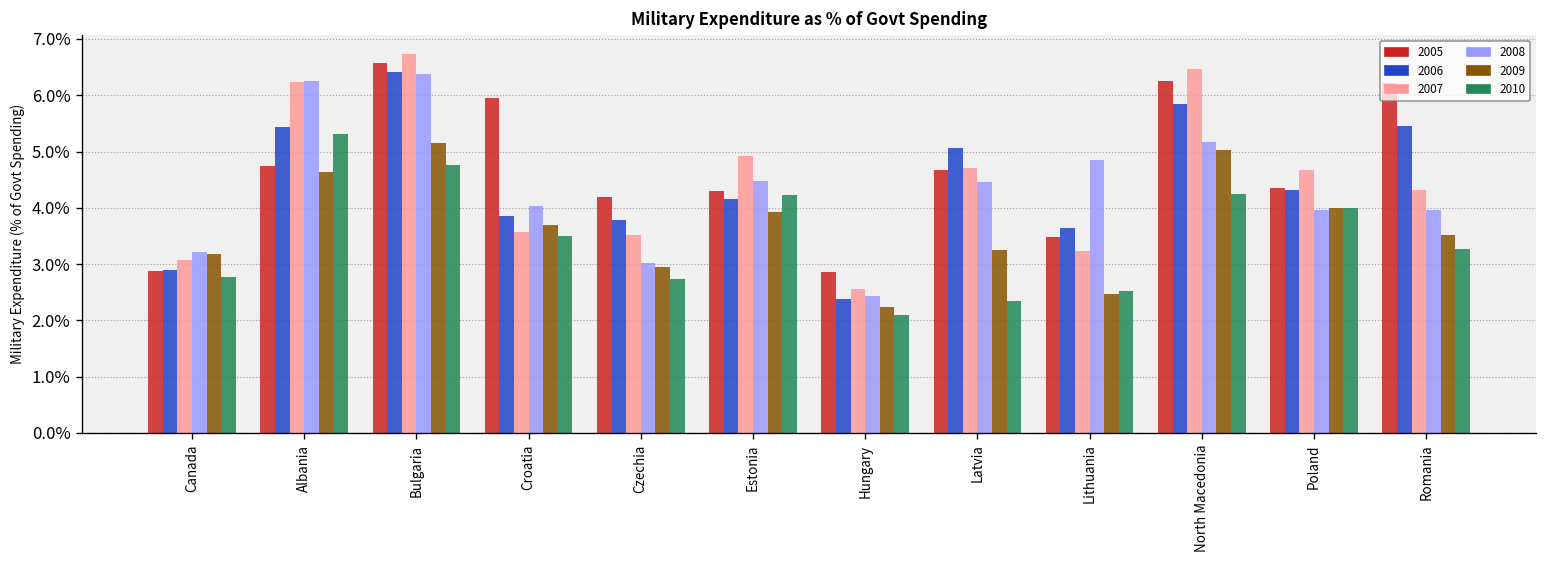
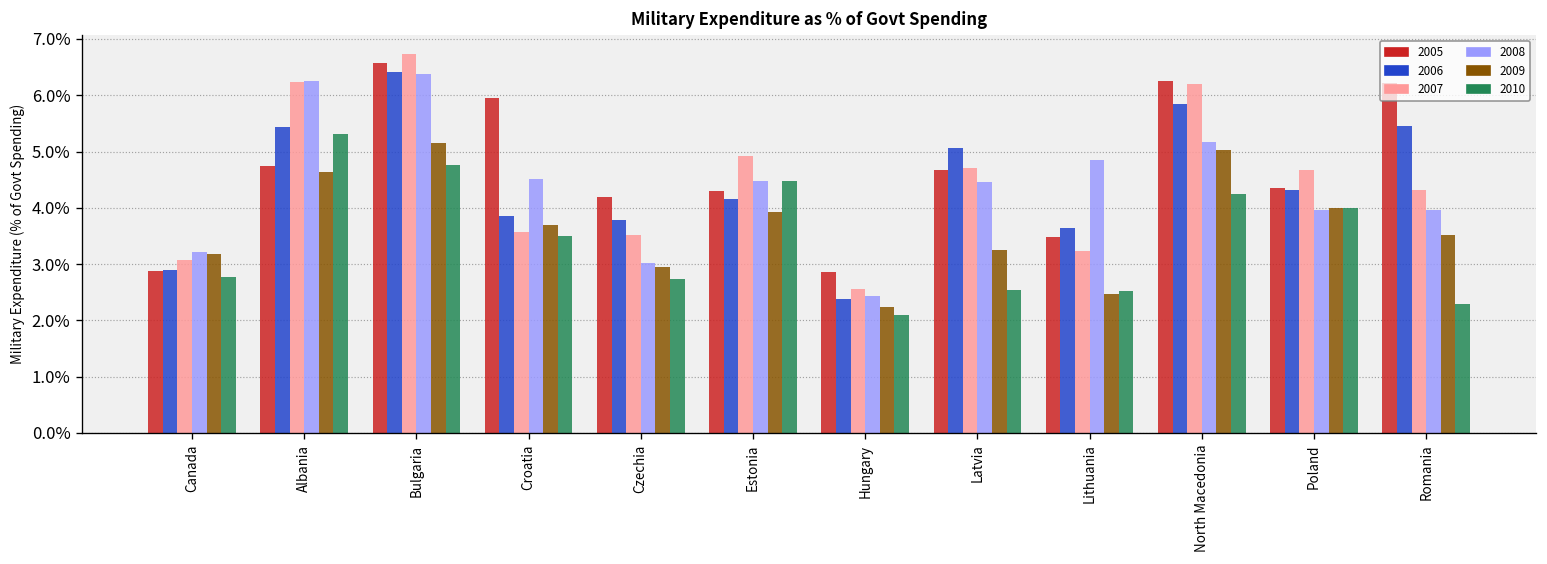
  {
    "2005": {
      "Canada": "2.9%",
      "Albania": "4.7%",
      "Bulgaria": "6.6%",
      "Croatia": "6.0%",
      "Czechia": "4.2%",
      "Estonia": "4.3%",
      "Hungary": "2.9%",
      "Latvia": "4.7%",
      "Lithuania": "3.5%",
      "North Macedonia": "6.2%",
      "Poland": "4.4%"
    },
    "2006": {
      "Canada": "2.9%",
      "Albania": "5.4%",
      "Bulgaria": "6.4%",
      "Croatia": "3.9%",
      "Czechia": "3.8%",
      "Estonia": "4.1%",
      "Hungary": "2.4%",
      "Latvia": "5.1%",
      "Lithuania": "3.6%",
      "North Macedonia": "5.8%",
      "Poland": "4.3%",
      "Romania": "5.4%"
    },
    "2007": {
      "Canada": "3.1%",
      "Albania": "6.2%",
      "Bulgaria": "6.7%",
      "Croatia": "3.6%",
      "Czechia": "3.5%",
      "Estonia": "4.9%",
      "Hungary": "2.6%",
      "Latvia": "4.7%",
      "Lithuania": "3.2%",
-     "North Macedonia": "6.5%",
+     "North Macedonia": "6.2%",
      "Poland": "4.7%",
      "Romania": "4.3%"
    },
    "2008": {
      "Canada": "3.2%",
      "Albania": "6.3%",
      "Bulgaria": "6.4%",
-     "Croatia": "4.0%",
+     "Croatia": "4.5%",
      "Czechia": "3.0%",
      "Estonia": "4.5%",
      "Hungary": "2.4%",
      "Latvia": "4.5%",
      "Lithuania": "4.9%",
      "North Macedonia": "5.2%",
      "Poland": "4.0%",
      "Romania": "4.0%"
    },
    "2009": {
      "Canada": "3.2%",
      "Albania": "4.6%",
      "Bulgaria": "5.2%",
      "Croatia": "3.7%",
      "Czechia": "3.0%",
      "Estonia": "3.9%",
      "Hungary": "2.2%",
      "Latvia": "3.2%",
      "Lithuania": "2.5%",
      "North Macedonia": "5.0%",
      "Poland": "4.0%",
      "Romania": "3.5%"
    },
    "2010": {
      "Canada": "2.8%",
      "Albania": "5.3%",
      "Bulgaria": "4.8%",
      "Croatia": "3.5%",
      "Czechia": "2.7%",
-     "Estonia": "4.2%",
+     "Estonia": "4.5%",
      "Hungary": "2.1%",
-     "Latvia": "2.4%",
+     "Latvia": "2.5%",
      "Lithuania": "2.5%",
      "North Macedonia": "4.3%",
      "Poland": "4.0%",
-     "Romania": "3.3%"
+     "Romania": "2.3%"
    }
  }
